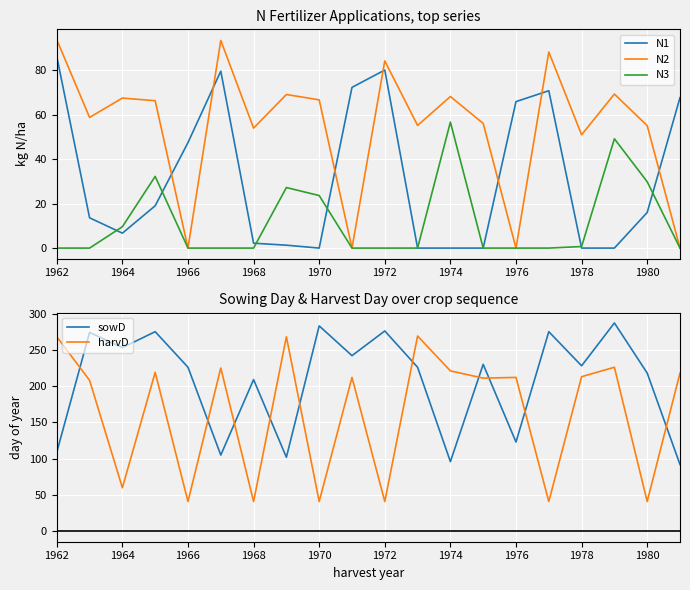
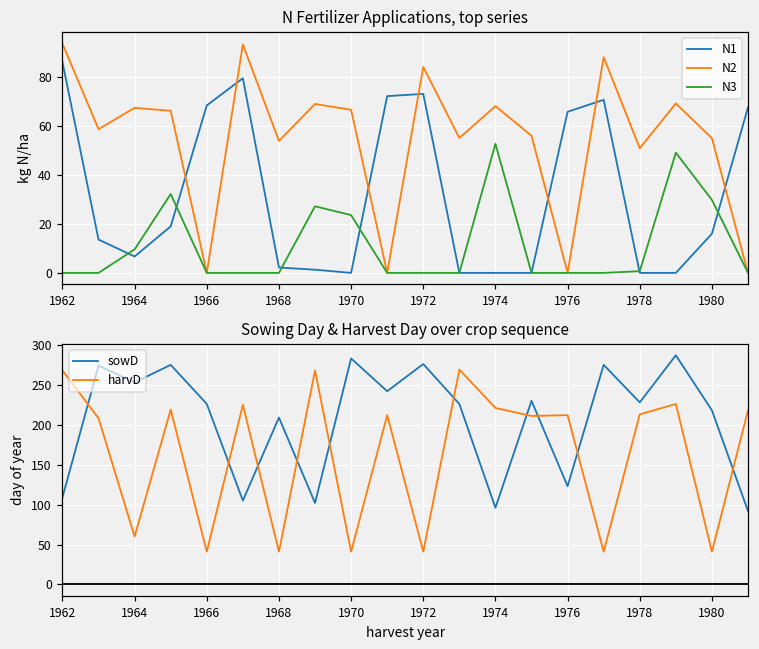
  {
    "N Fertilizer Applications, top series": {
      "N1": {
        "1962": 86,
        "1964": 7,
-       "1966": 47,
+       "1966": 68,
        "1968": 2,
        "1970": 0,
-       "1972": 80,
+       "1972": 73,
        "1974": 0,
        "1976": 66,
        "1980": 16
      },
      "N2": {
        "1962": 94,
        "1964": 67,
        "1968": 54,
        "1970": 67,
        "1972": 84,
        "1974": 68,
        "1978": 51,
        "1980": 55
      },
      "N3": {
        "1962": 0,
        "1964": 10,
        "1968": 0,
        "1970": 24,
        "1972": 0,
-       "1974": 57,
+       "1974": 53,
        "1980": 30
      }
    },
    "Sowing Day & Harvest Day over crop sequence": {
      "sowD": {
        "1962": 110,
        "1966": 230,
        "1968": 210,
        "1970": 280,
        "1972": 280,
        "1974": 100,
        "1976": 120,
        "1978": 230,
        "1980": 220
      },
      "harvD": {
        "1962": 270,
        "1964": 60,
        "1966": 40,
        "1968": 40,
        "1970": 40,
        "1972": 40,
        "1974": 220,
        "1976": 210,
        "1978": 210,
        "1980": 40
      }
    }
  }
